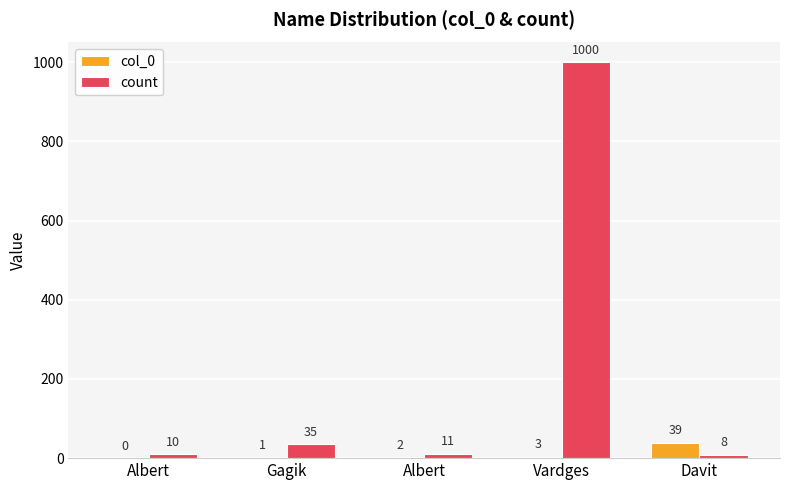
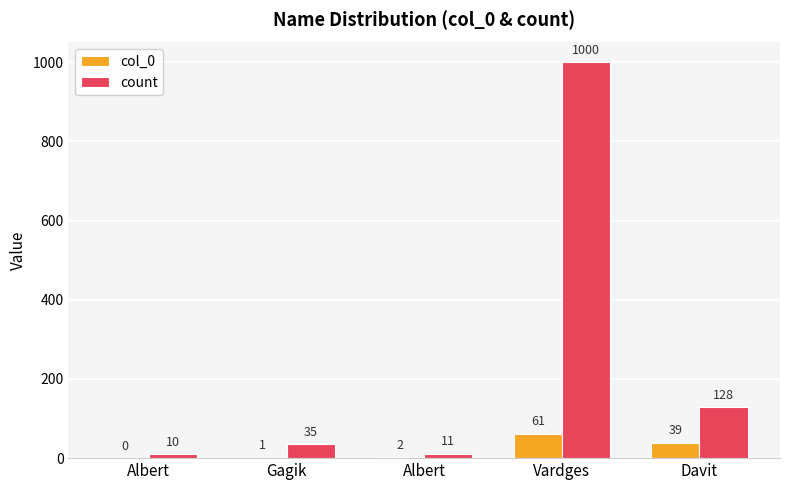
  {
    "col_0": {
      "Gagik": 1,
-     "Vardges": 3,
+     "Vardges": 61,
      "Davit": 39
    },
    "count": {
      "Gagik": 35,
      "Vardges": 1000,
-     "Davit": 8
+     "Davit": 128
    }
  }
